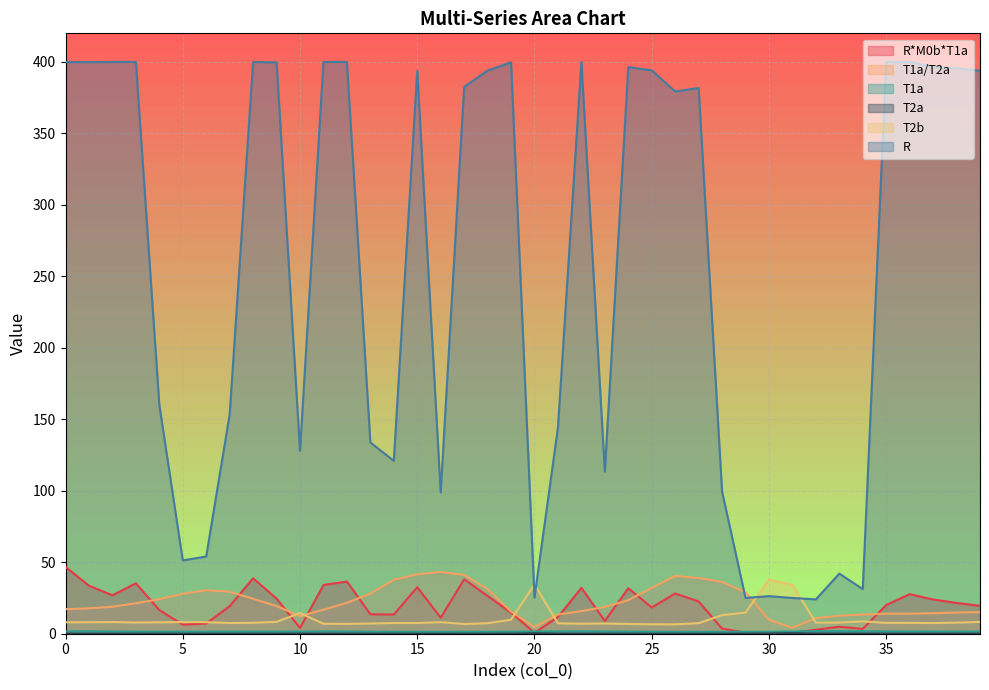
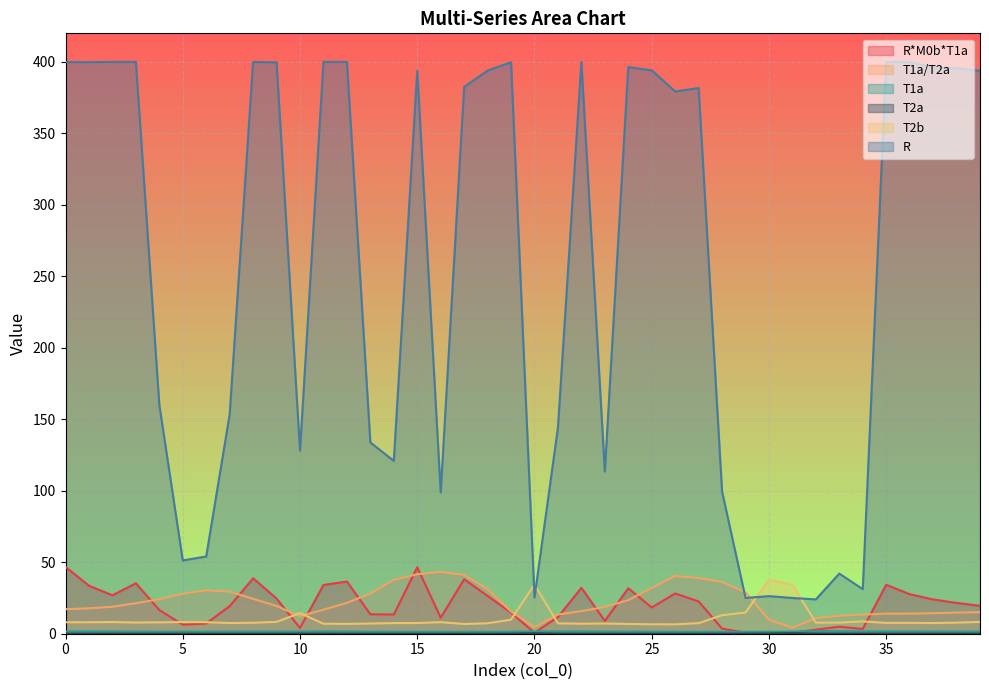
  {
    "R*M0b*T1a": {
      "0": 47,
      "10": 4,
-     "15": 33,
+     "15": 46,
      "25": 18,
-     "35": 20
+     "35": 34
    }
  }
